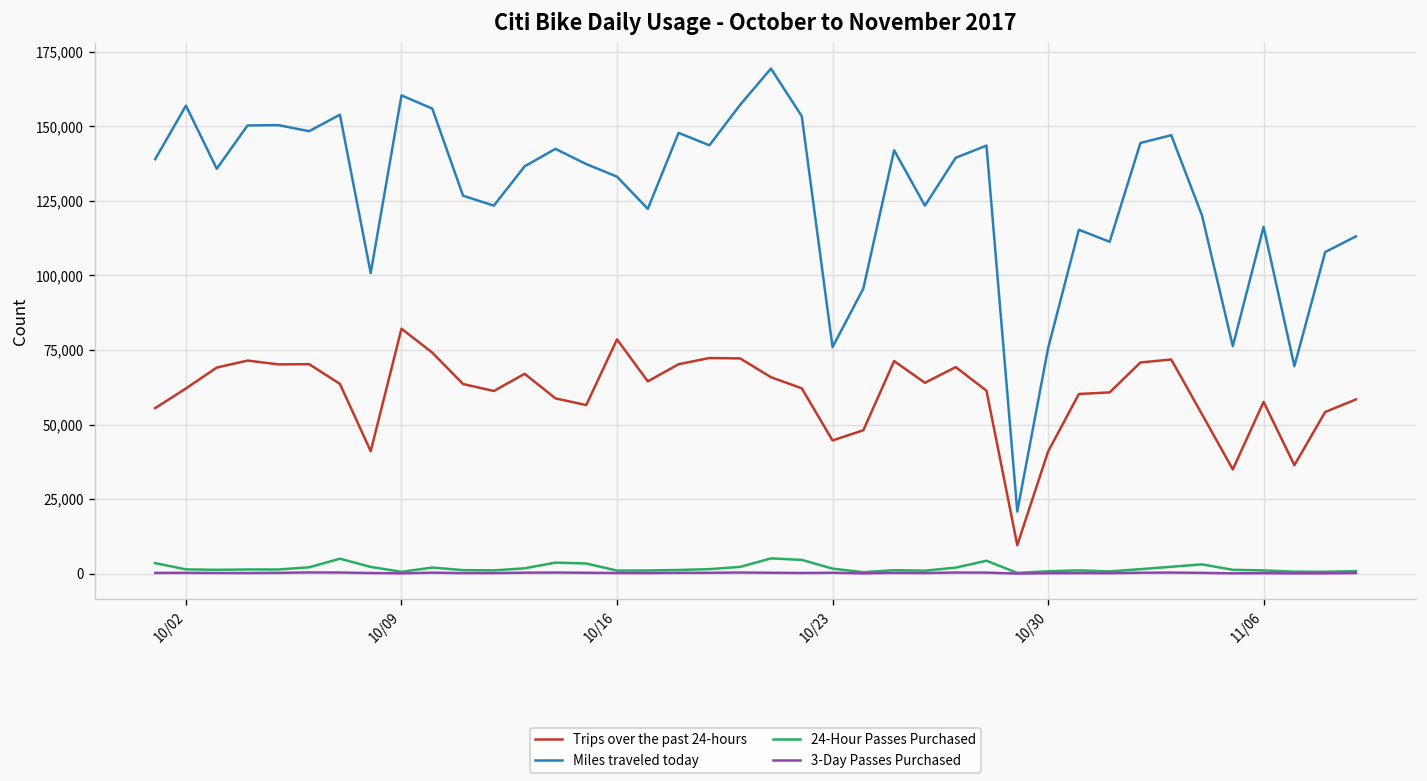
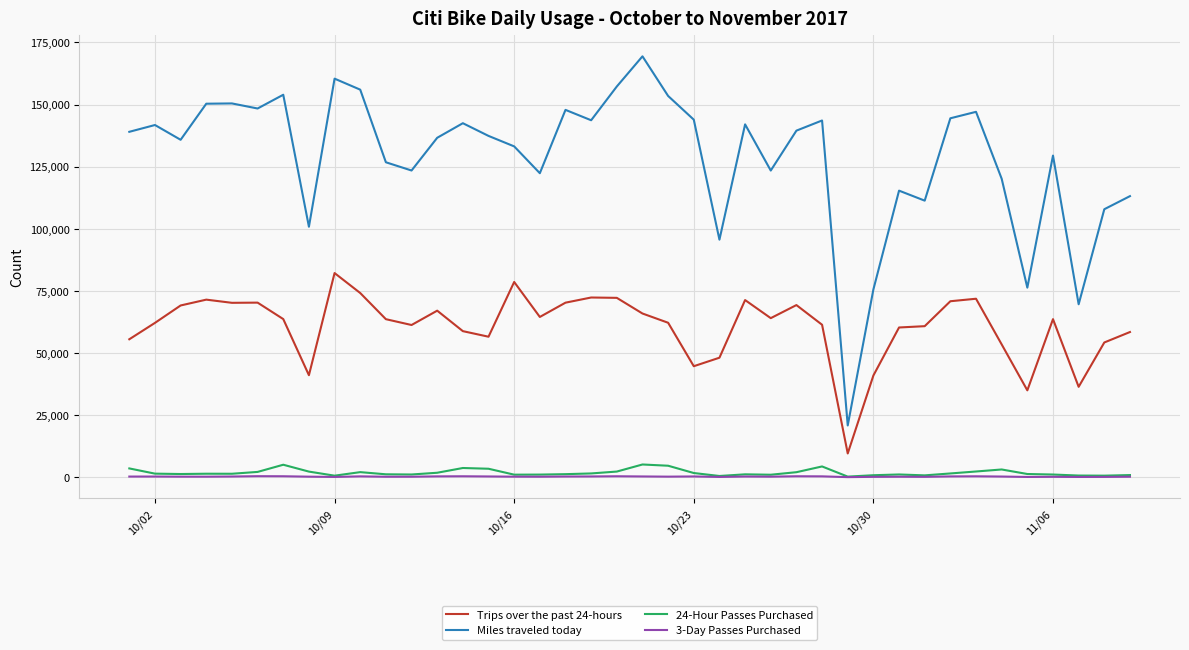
  {
    "Trips over the past 24-hours": {
      "10/02": "62,000",
      "10/09": "82,000",
      "10/16": "79,000",
      "10/23": "45,000",
      "10/30": "41,000",
-     "11/06": "58,000"
+     "11/06": "64,000"
    },
    "Miles traveled today": {
-     "10/02": "157,000",
+     "10/02": "142,000",
      "10/09": "160,000",
      "10/16": "133,000",
-     "10/23": "76,000",
+     "10/23": "144,000",
      "10/30": "76,000",
-     "11/06": "116,000"
+     "11/06": "129,000"
    },
    "24-Hour Passes Purchased": {
      "10/02": "1,000",
      "10/23": "2,000"
    },
    "3-Day Passes Purchased": {
      "10/02": "0",
      "10/23": "0"
    }
  }
